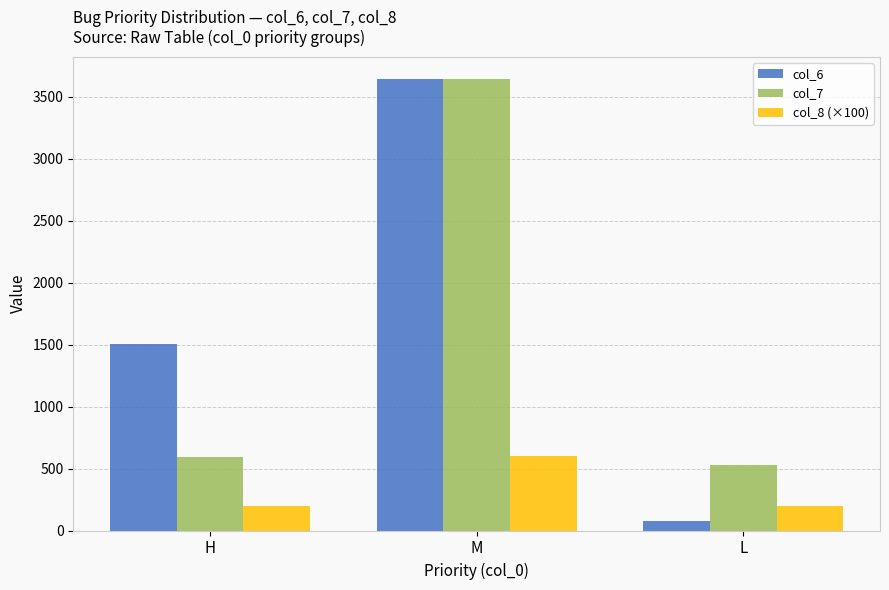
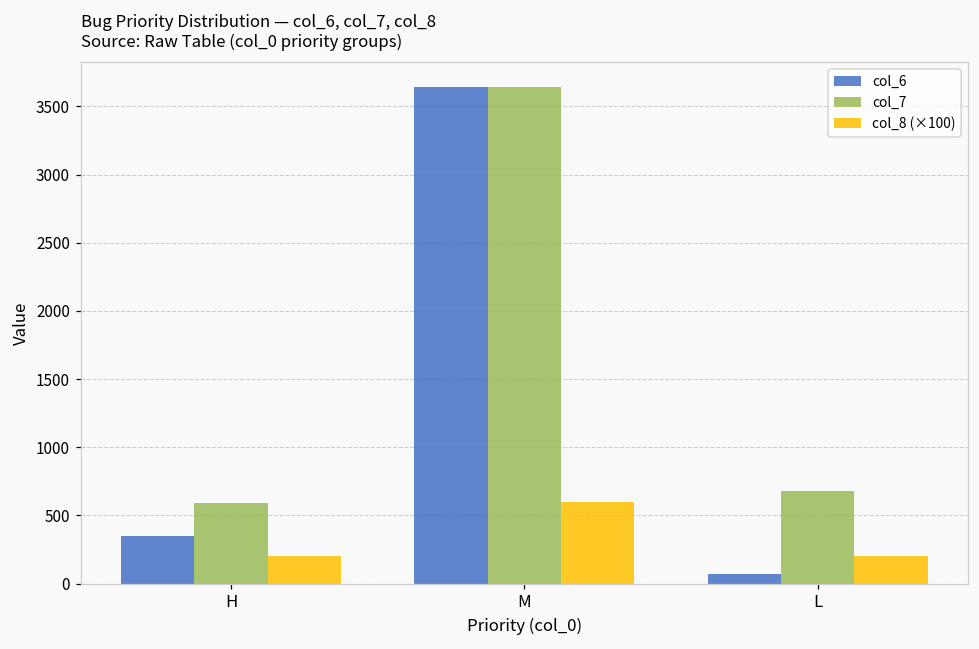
  {
    "col_6": {
-     "H": 1510,
+     "H": 350,
      "M": 3640,
      "L": 70
    },
    "col_7": {
      "H": 590,
      "M": 3640,
-     "L": 530
+     "L": 680
    },
    "col_8 (×100)": {
      "H": 200,
      "M": 600,
      "L": 200
    }
  }
